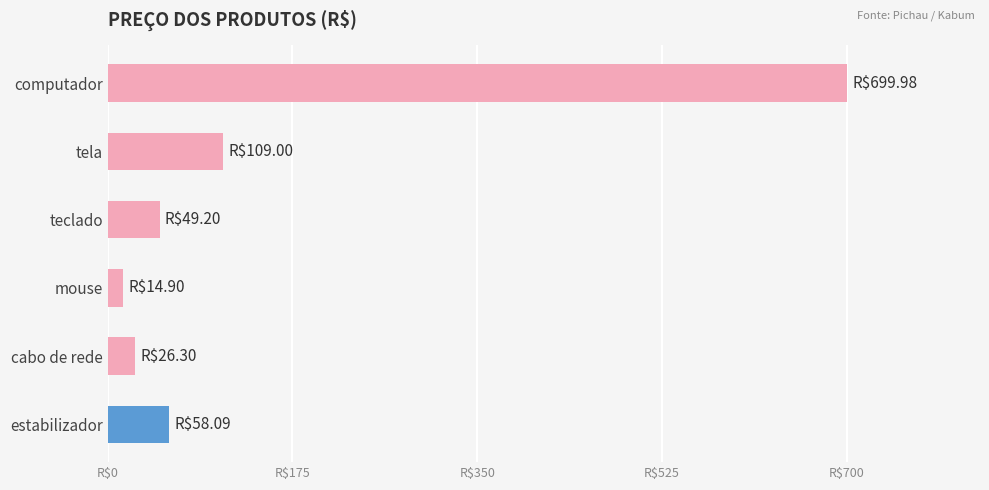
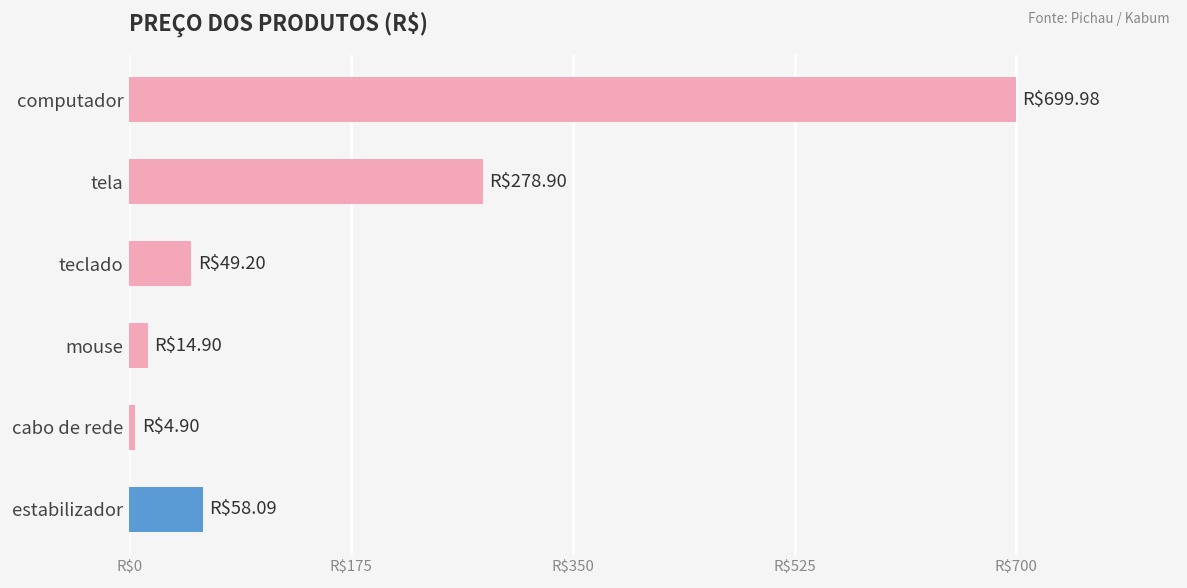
  {
    "computador": "$699.98",
-   "tela": "$109.00",
+   "tela": "$278.90",
    "teclado": "$49.20",
    "mouse": "$14.90",
-   "cabo de rede": "$26.30",
+   "cabo de rede": "$4.90",
    "estabilizador": "$58.09"
  }
